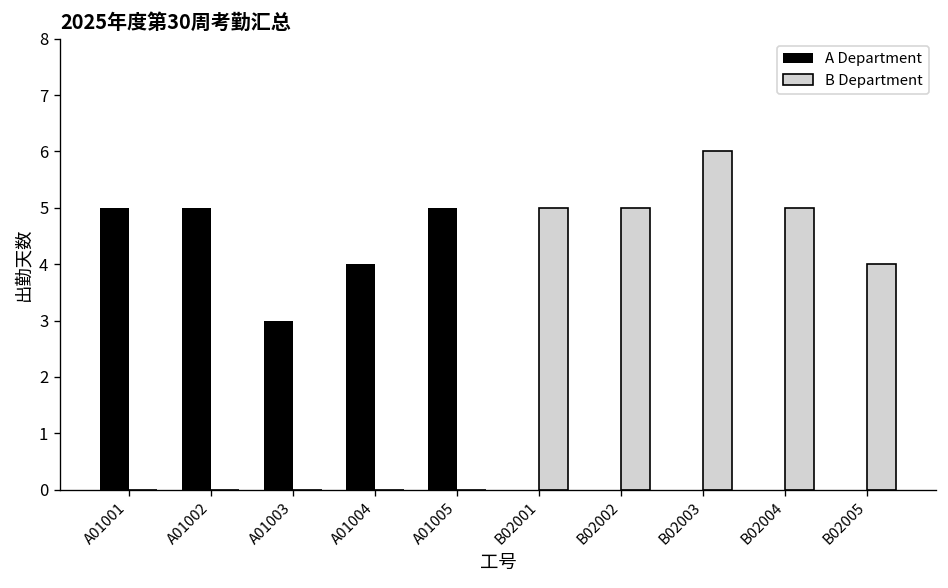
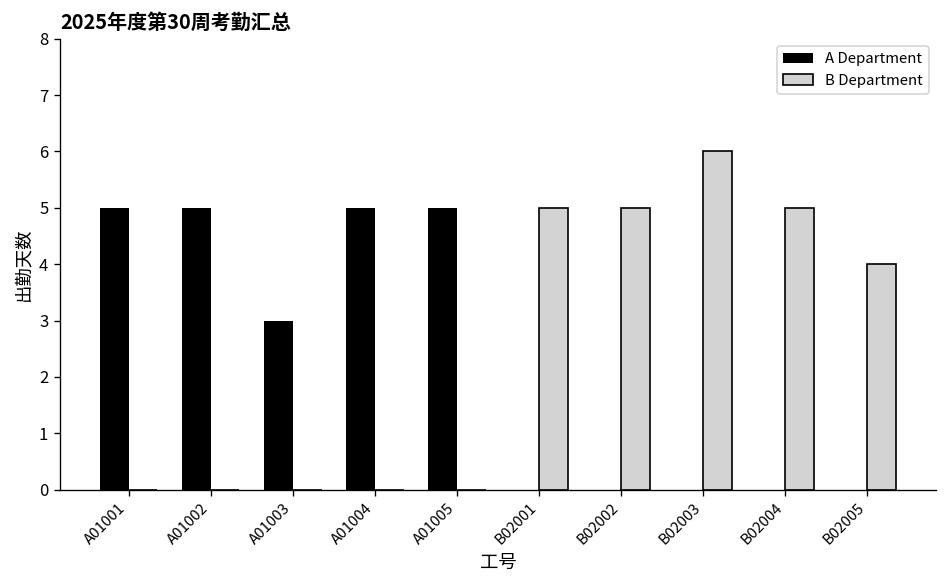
  {
    "A Department": {
      "A01001": 5,
      "A01002": 5,
      "A01003": 3,
-     "A01004": 4,
+     "A01004": 5,
      "A01005": 5,
      "B02001": 0,
      "B02002": 0,
      "B02003": 0,
      "B02004": 0,
      "B02005": 0
    },
    "B Department": {
      "A01001": 0,
      "A01002": 0,
      "A01003": 0,
      "A01004": 0,
      "A01005": 0,
      "B02001": 5,
      "B02002": 5,
      "B02003": 6,
      "B02004": 5,
      "B02005": 4
    }
  }
